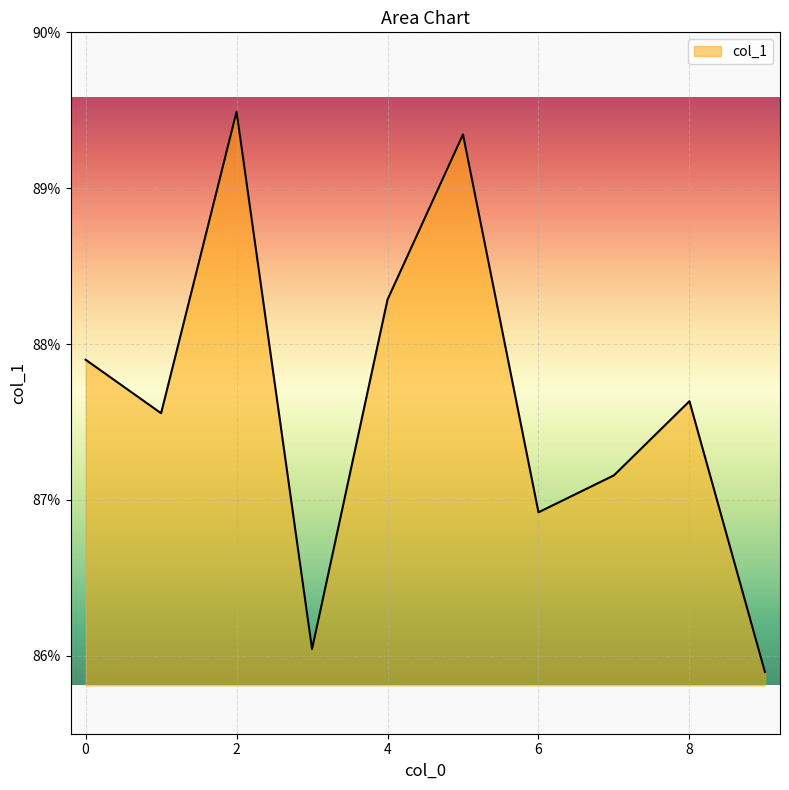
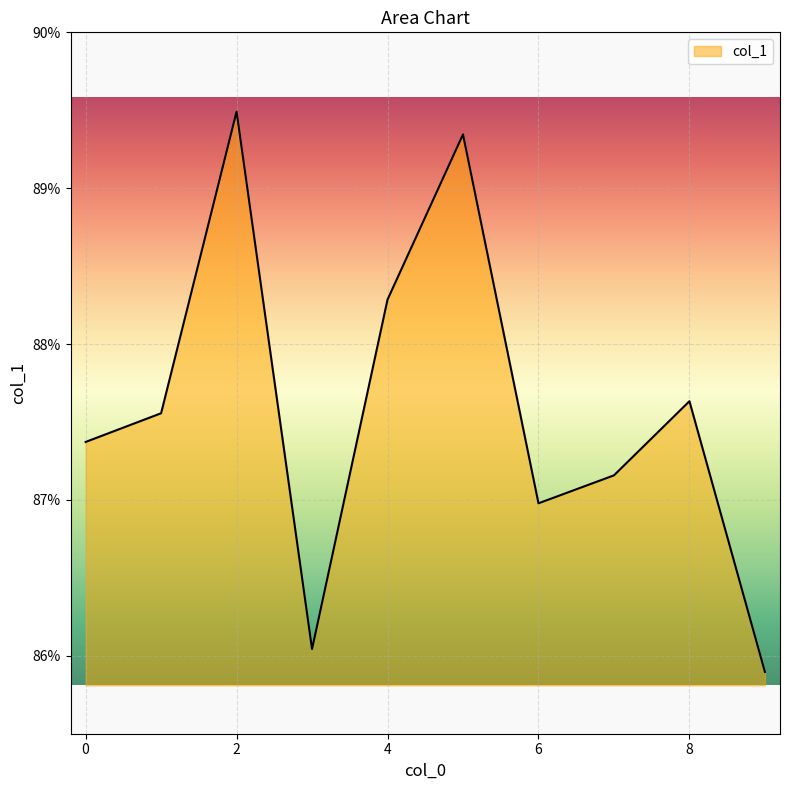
  {
-   "0": "87.90%",
+   "0": "87.37%",
    "2": "89.49%",
    "4": "88.29%",
-   "6": "86.92%",
+   "6": "86.98%",
    "8": "87.63%"
  }
